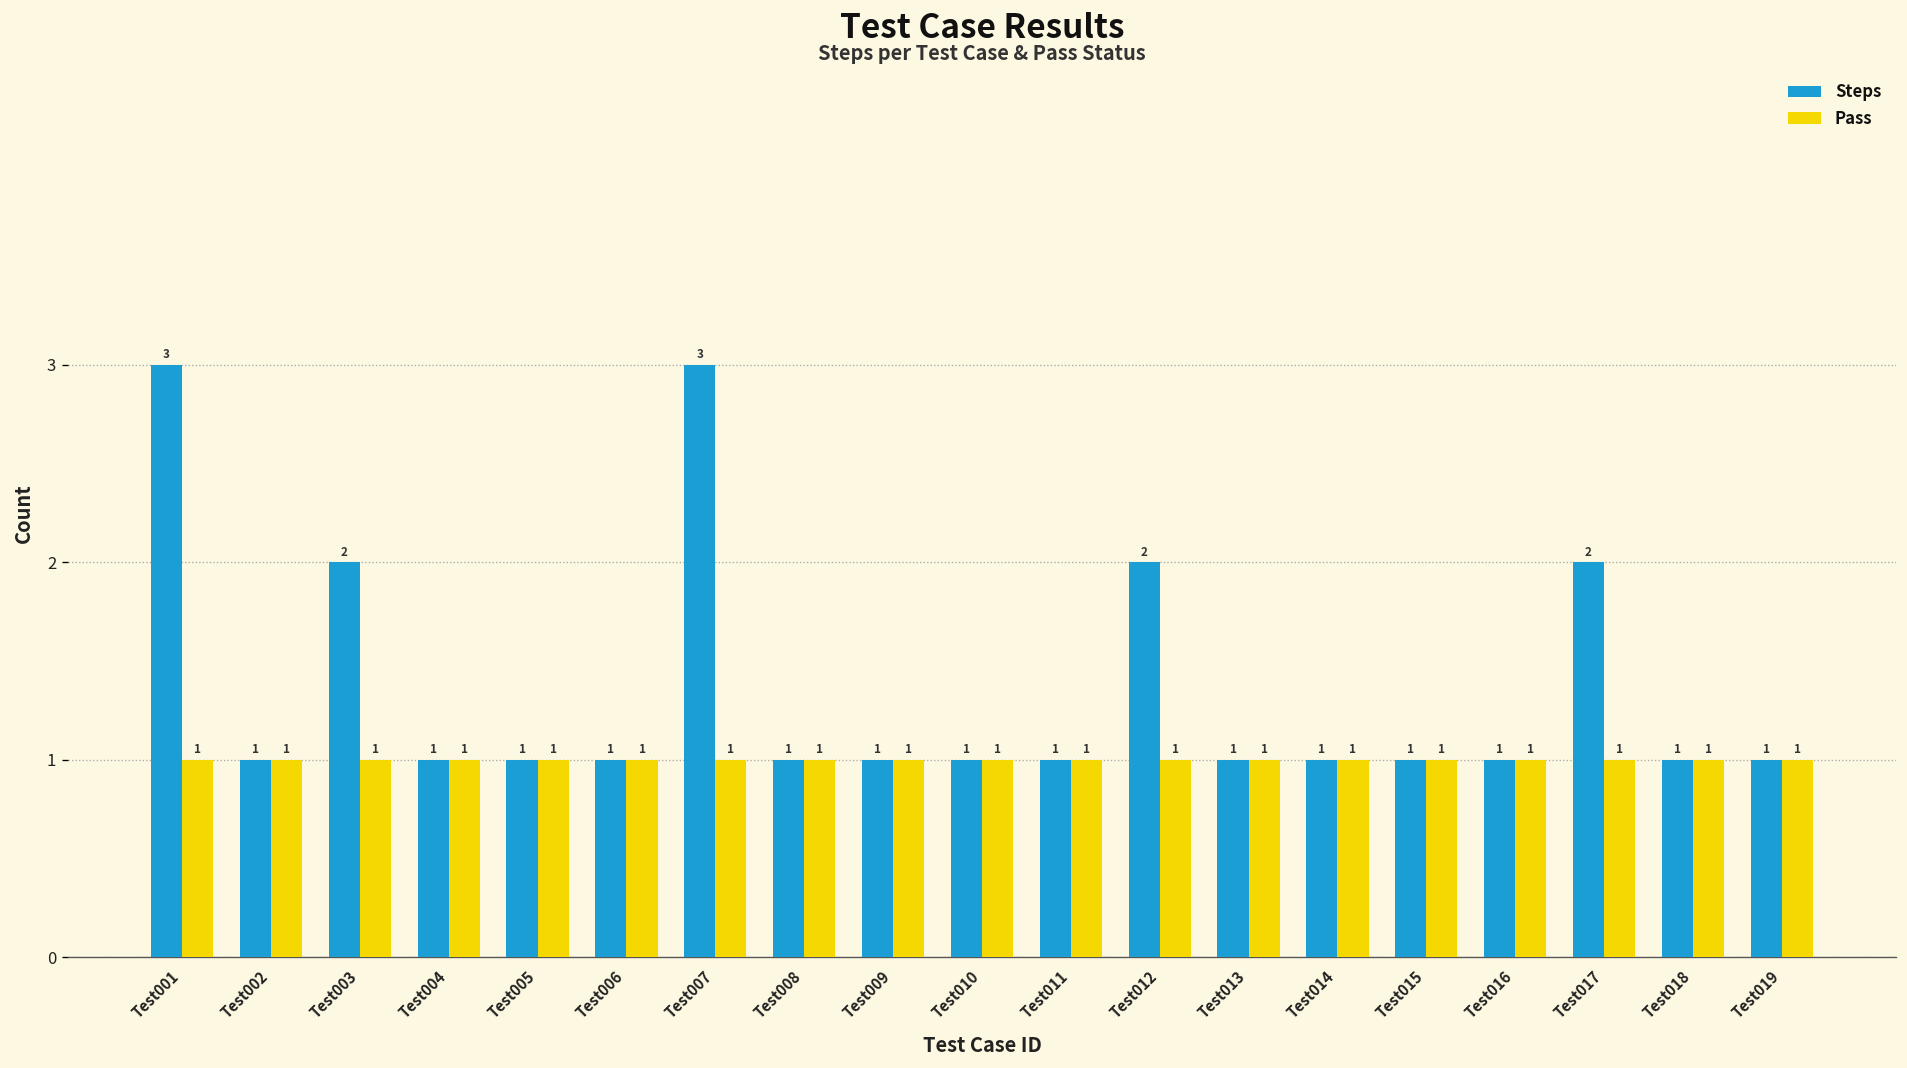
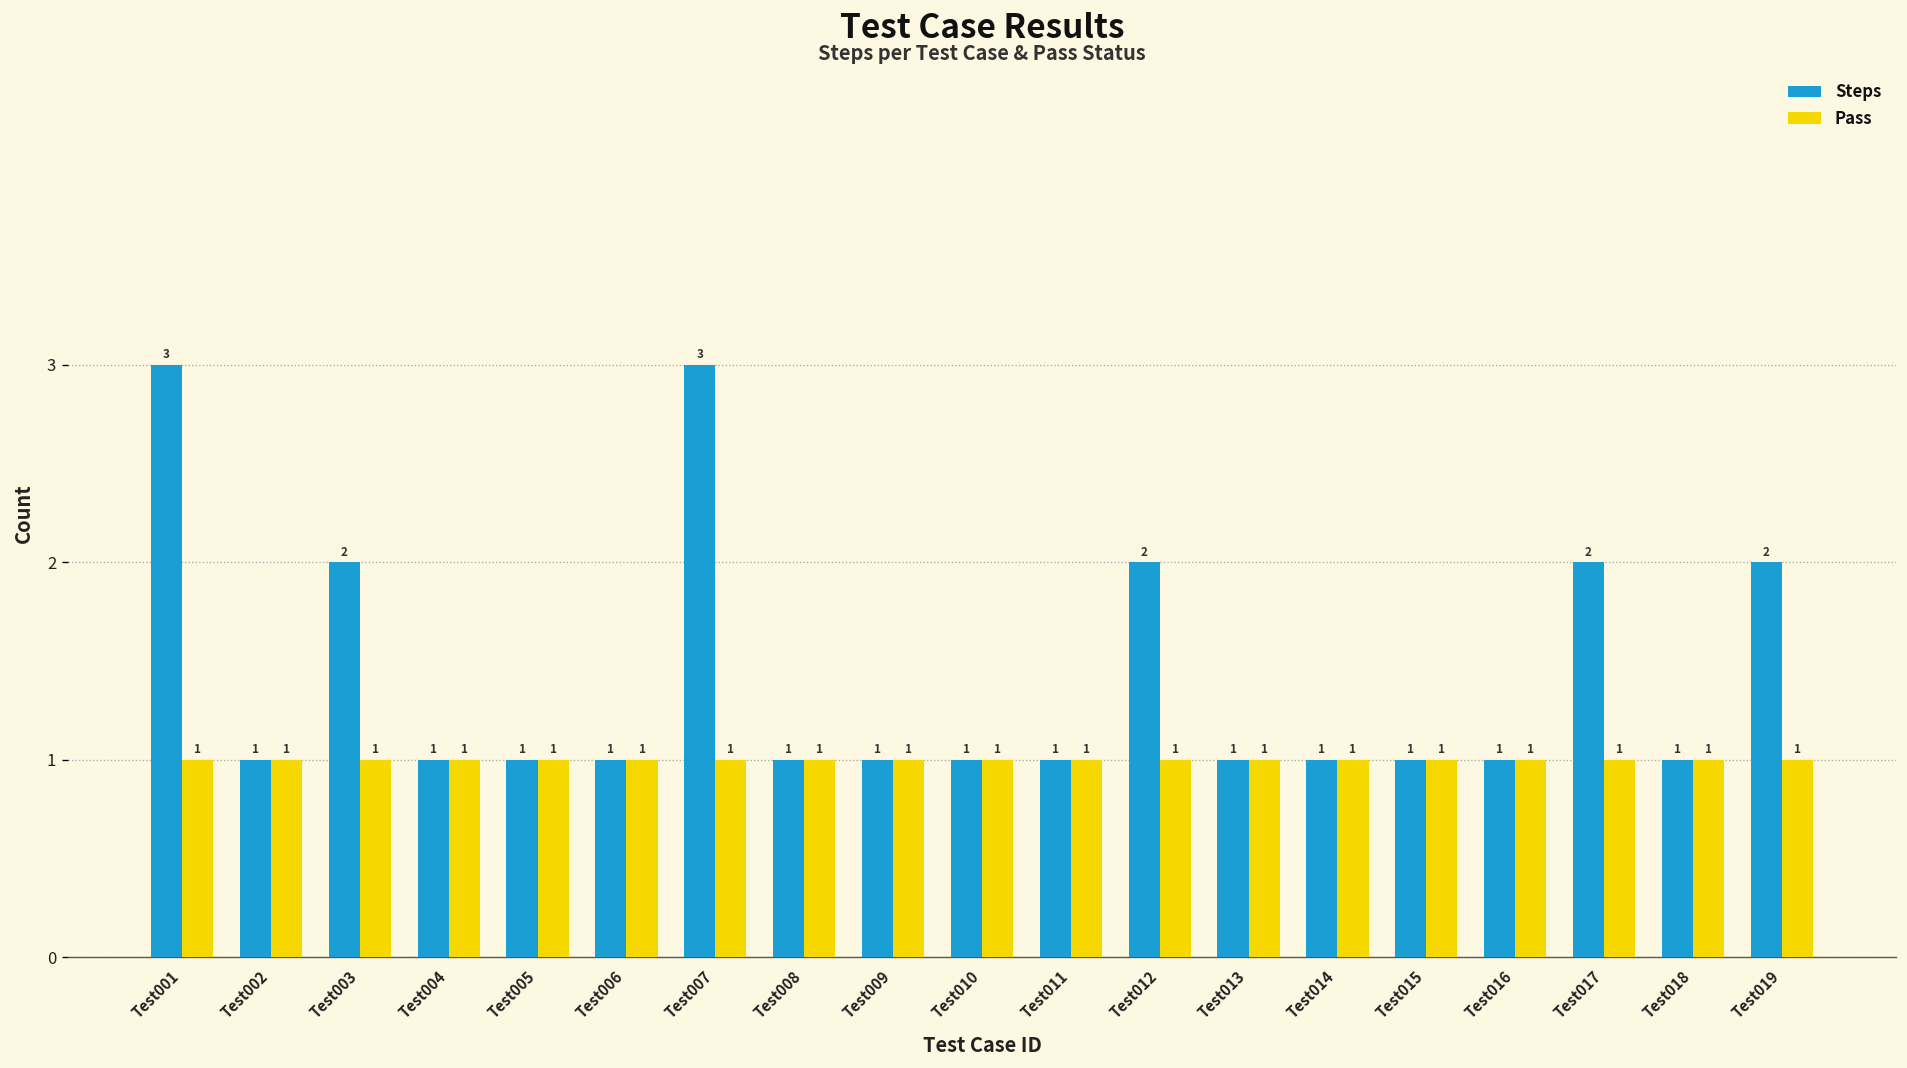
  {
    "Steps": {
      "Test001": 3,
      "Test002": 1,
      "Test003": 2,
      "Test004": 1,
      "Test005": 1,
      "Test006": 1,
      "Test007": 3,
      "Test008": 1,
      "Test009": 1,
      "Test010": 1,
      "Test011": 1,
      "Test012": 2,
      "Test013": 1,
      "Test014": 1,
      "Test015": 1,
      "Test016": 1,
      "Test017": 2,
      "Test018": 1,
-     "Test019": 1
+     "Test019": 2
    },
    "Pass": {
      "Test001": 1,
      "Test002": 1,
      "Test003": 1,
      "Test004": 1,
      "Test005": 1,
      "Test006": 1,
      "Test007": 1,
      "Test008": 1,
      "Test009": 1,
      "Test010": 1,
      "Test011": 1,
      "Test012": 1,
      "Test013": 1,
      "Test014": 1,
      "Test015": 1,
      "Test016": 1,
      "Test017": 1,
      "Test018": 1,
      "Test019": 1
    }
  }
